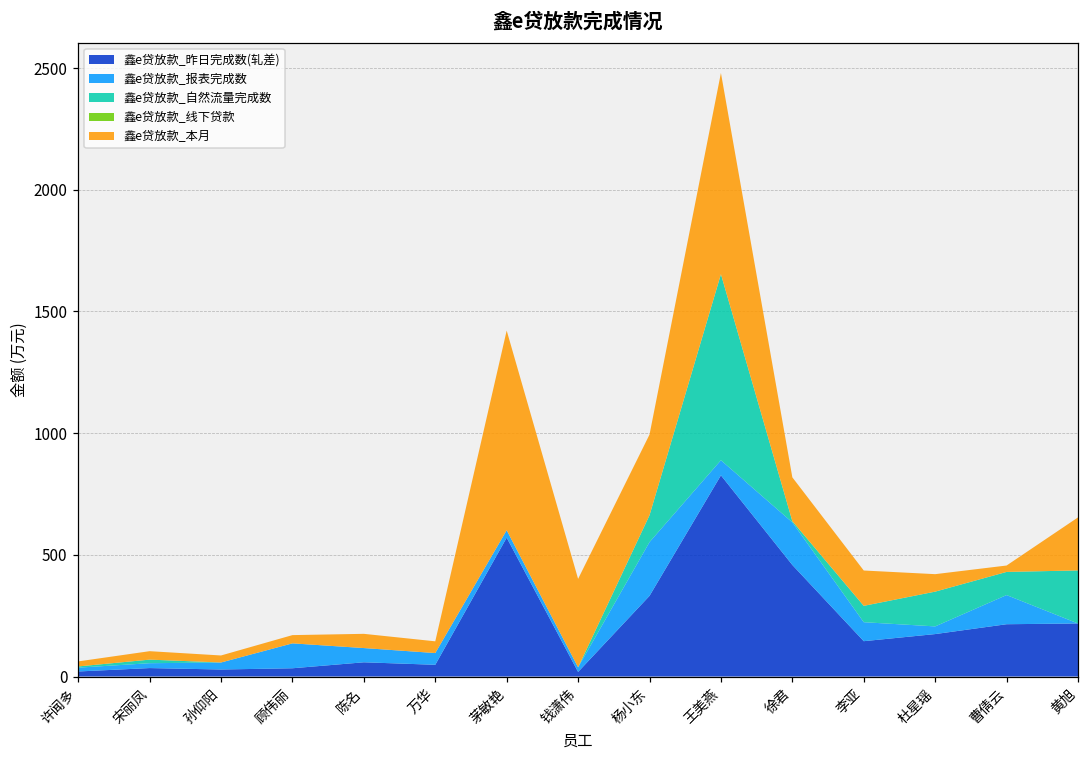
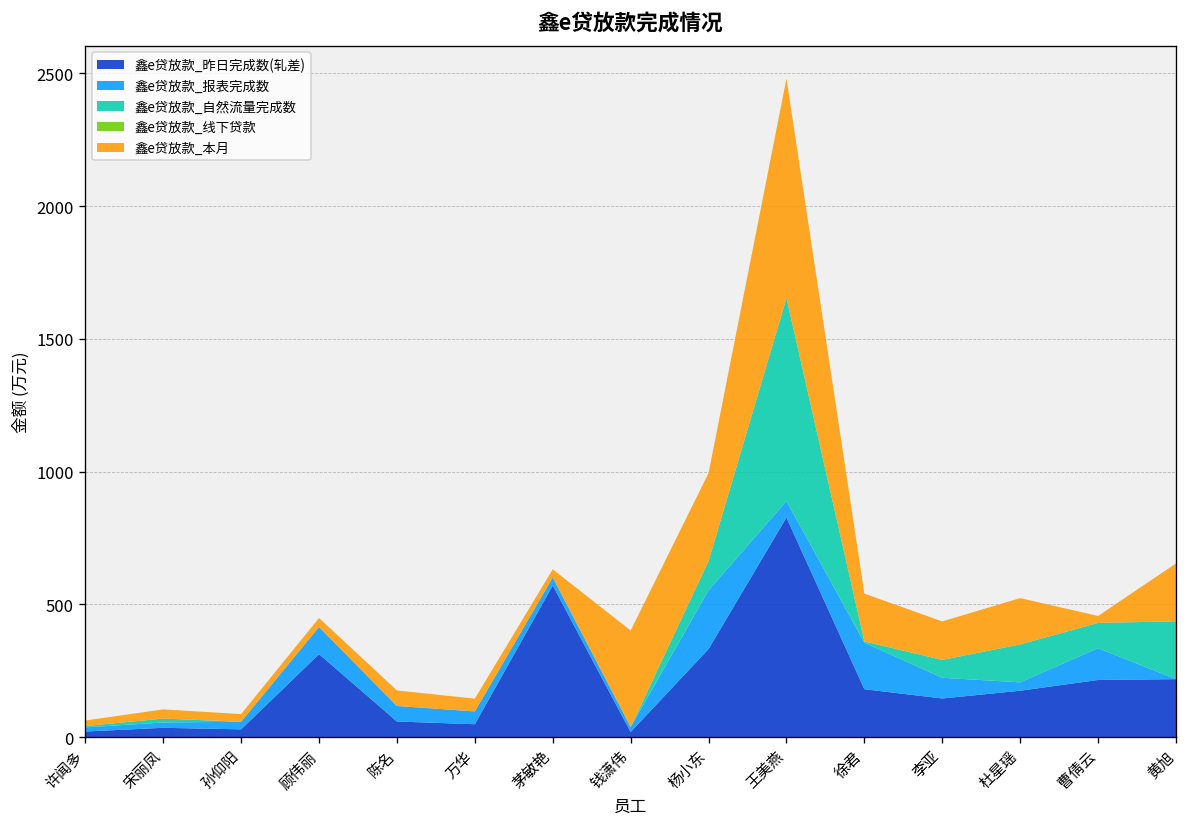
  {
    "鑫e贷放款_昨日完成数(轧差)": {
      "许闻多": 20,
      "宋丽凤": 30,
      "孙仰阳": 30,
-     "顾伟丽": 30,
+     "顾伟丽": 310,
      "陈名": 60,
      "万华": 50,
      "茅敏艳": 570,
      "钱潇伟": 20,
      "杨小东": 330,
      "王美燕": 830,
-     "徐君": 460,
+     "徐君": 180,
      "李亚": 150,
      "杜星瑶": 170,
      "曹倩云": 210
    },
    "鑫e贷放款_报表完成数": {
      "宋丽凤": 20,
      "杨小东": 220,
      "王美燕": 60,
      "李亚": 80,
      "杜星瑶": 30,
      "曹倩云": 120
    },
    "鑫e贷放款_本月": {
      "许闻多": 20,
      "宋丽凤": 30,
      "孙仰阳": 30,
      "顾伟丽": 30,
      "陈名": 60,
      "万华": 50,
-     "茅敏艳": 820,
+     "茅敏艳": 30,
      "钱潇伟": 360,
      "杨小东": 330,
      "王美燕": 830,
      "徐君": 180,
      "李亚": 150,
-     "杜星瑶": 70,
+     "杜星瑶": 170,
      "曹倩云": 30,
      "黄旭": 220
    }
  }
